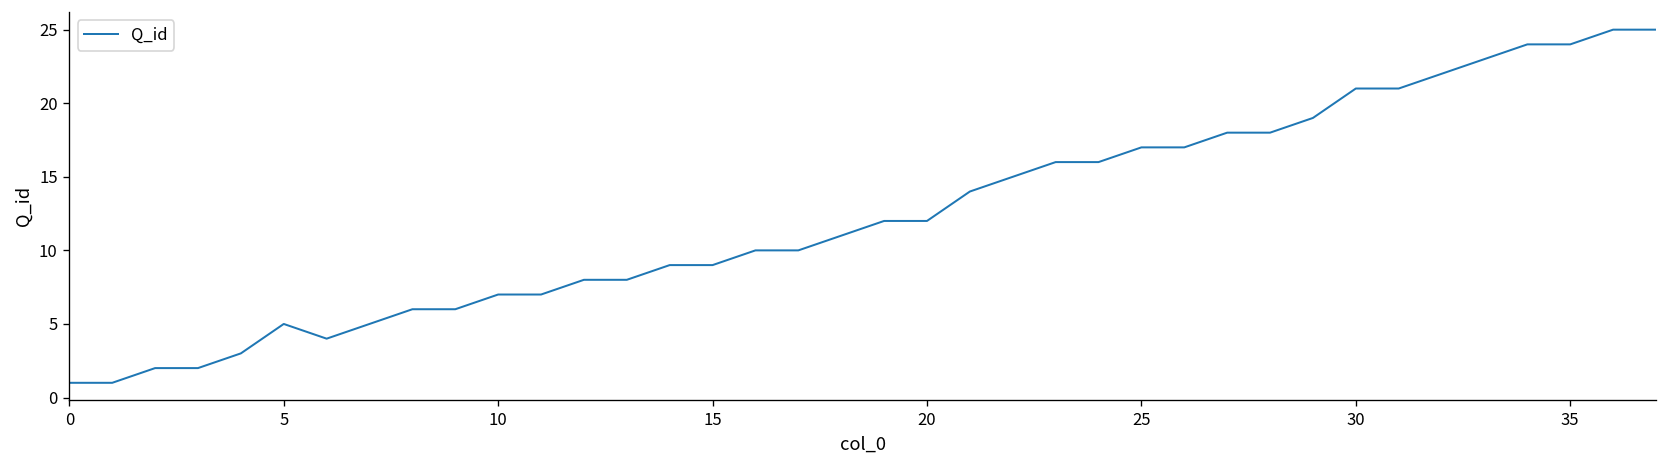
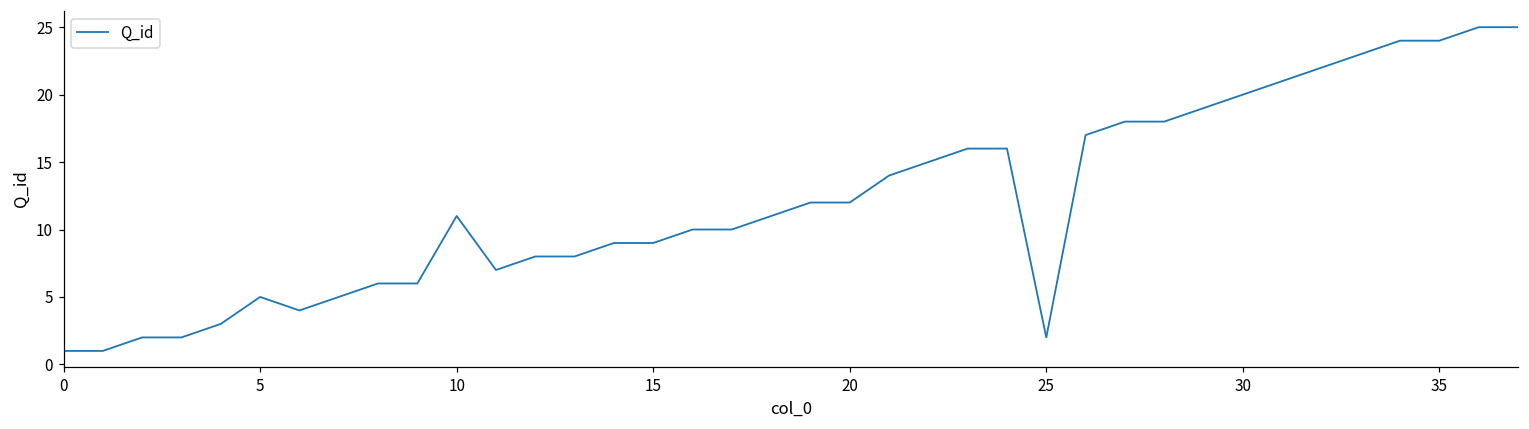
  {
    "0": 1,
    "5": 5,
-   "10": 7,
+   "10": 11,
    "15": 9,
    "20": 12,
-   "25": 17,
-   "30": 21,
+   "25": 2,
+   "30": 20,
    "35": 24
  }
